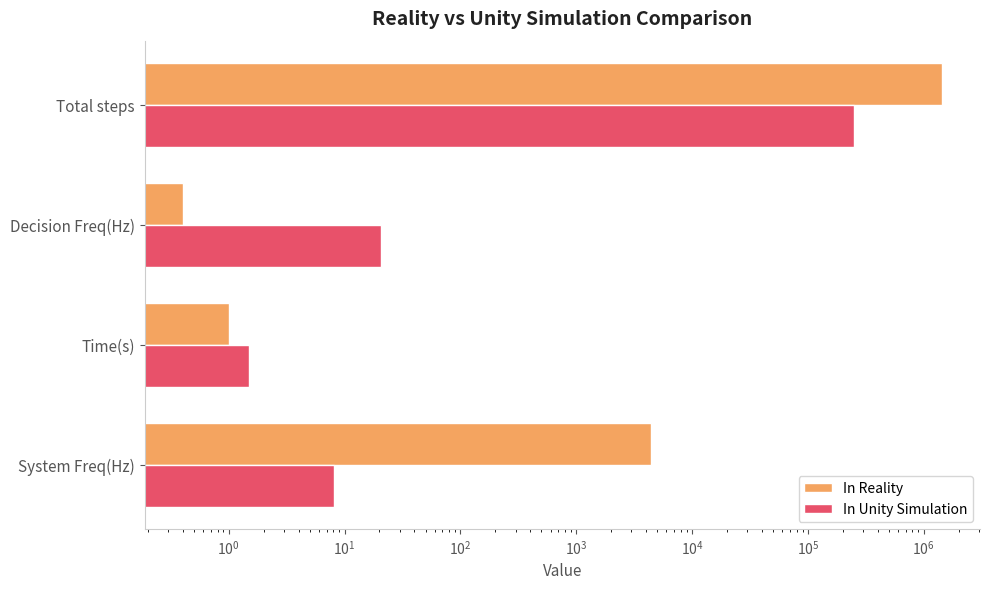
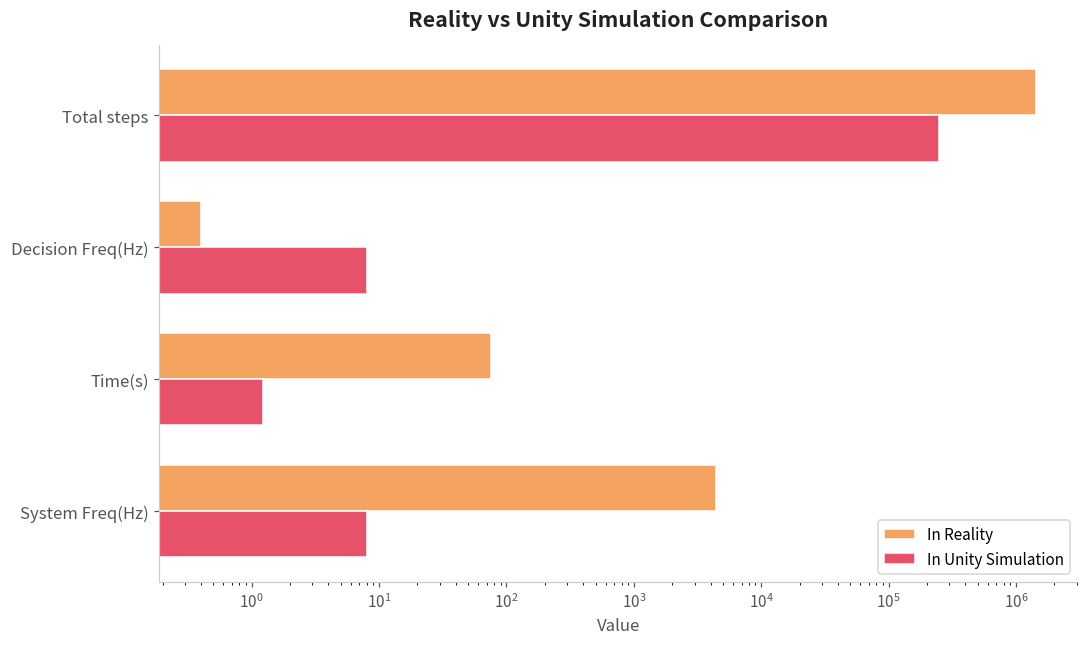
  {
    "In Reality": {
      "Total steps": 1400000,
      "Decision Freq(Hz)": 0.40,
-     "Time(s)": 1,
+     "Time(s)": 80,
      "System Freq(Hz)": 4400
    },
    "In Unity Simulation": {
      "Total steps": 250000,
-     "Decision Freq(Hz)": 21,
-     "Time(s)": 1.5,
+     "Decision Freq(Hz)": 8,
+     "Time(s)": 1.2,
      "System Freq(Hz)": 8
    }
  }
